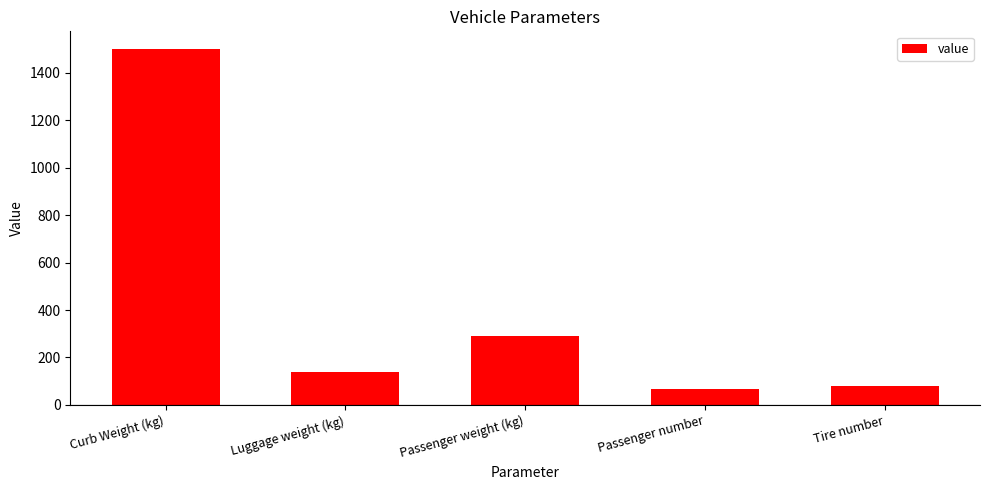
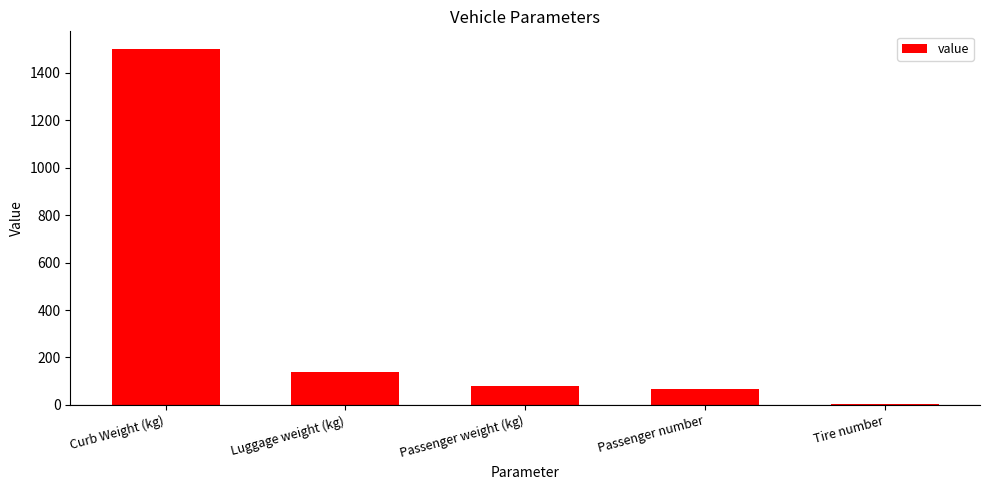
  {
    "Curb Weight (kg)": 1500,
    "Luggage weight (kg)": 140,
-   "Passenger weight (kg)": 290,
+   "Passenger weight (kg)": 80,
    "Passenger number": 70,
-   "Tire number": 80
+   "Tire number": 0
  }
